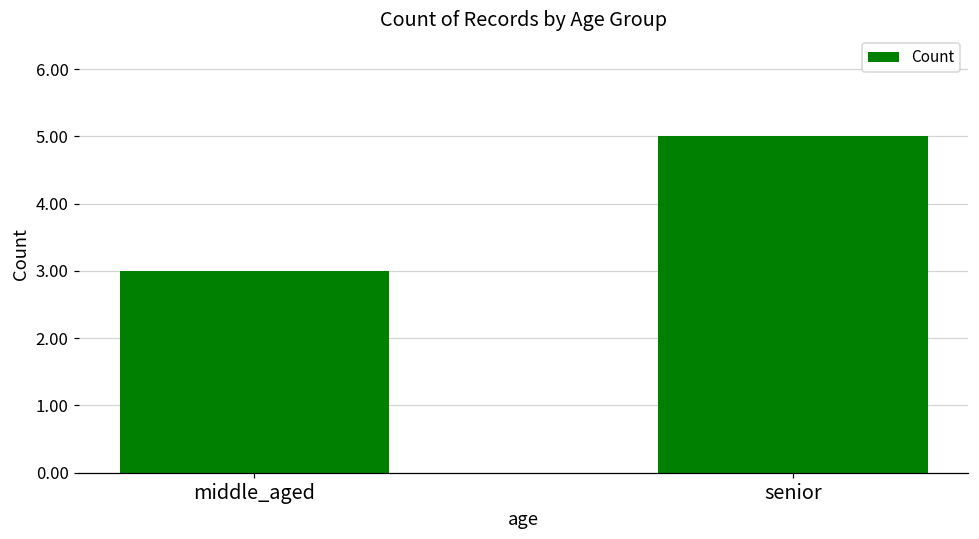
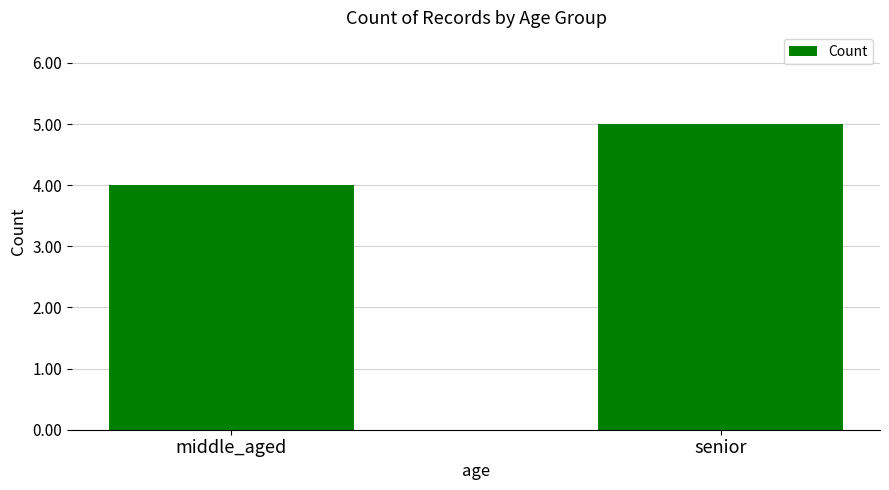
  {
-   "middle_aged": 3,
+   "middle_aged": 4,
    "senior": 5
  }
